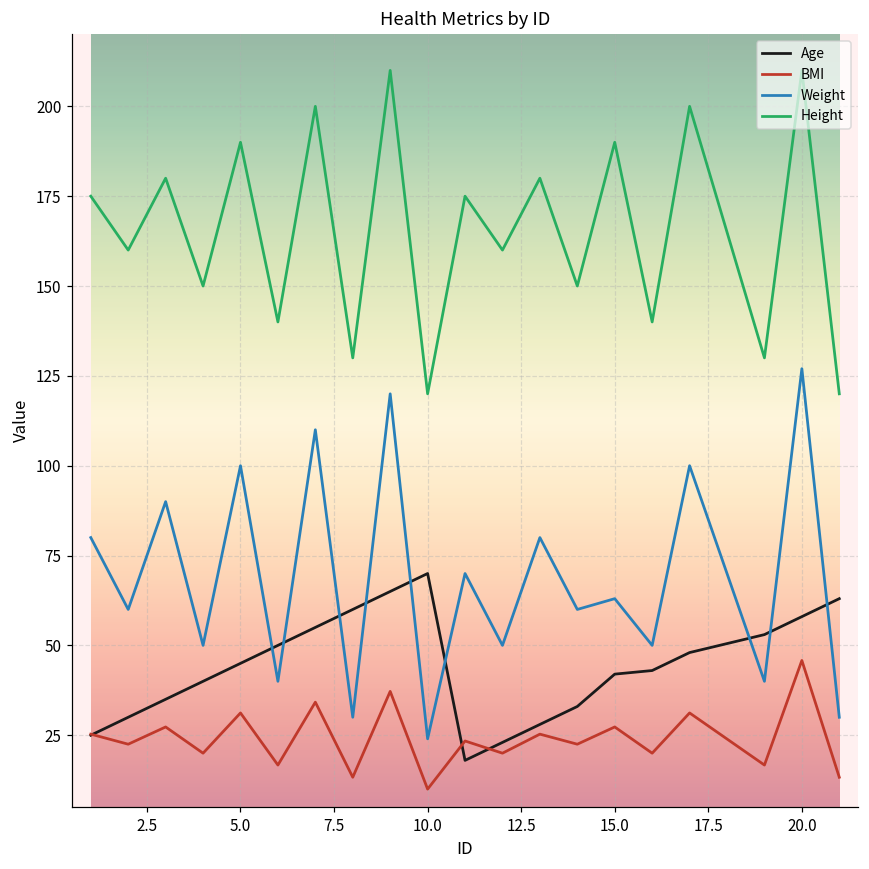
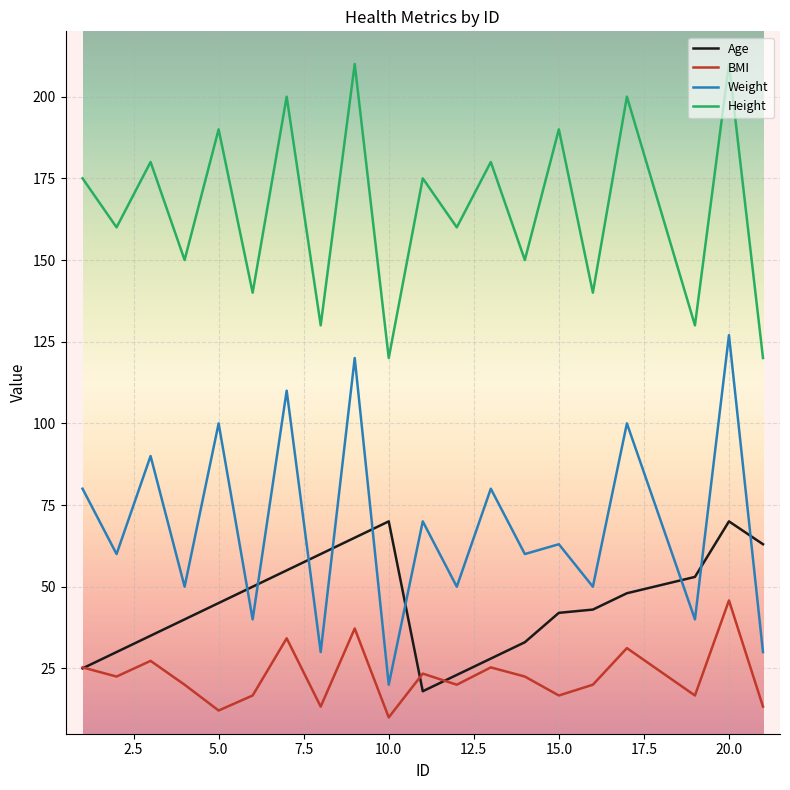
  {
    "Age": {
      "5.0": 45,
      "10.0": 70,
      "15.0": 42,
-     "20.0": 58
+     "20.0": 70
    },
    "BMI": {
-     "5.0": 31,
+     "5.0": 12,
      "10.0": 10,
-     "15.0": 27,
+     "15.0": 17,
      "20.0": 46
    },
    "Weight": {
      "5.0": 100,
-     "10.0": 24,
+     "10.0": 20,
      "15.0": 63,
      "20.0": 127
    },
    "Height": {
      "5.0": 190,
      "10.0": 120,
      "15.0": 190
    }
  }
